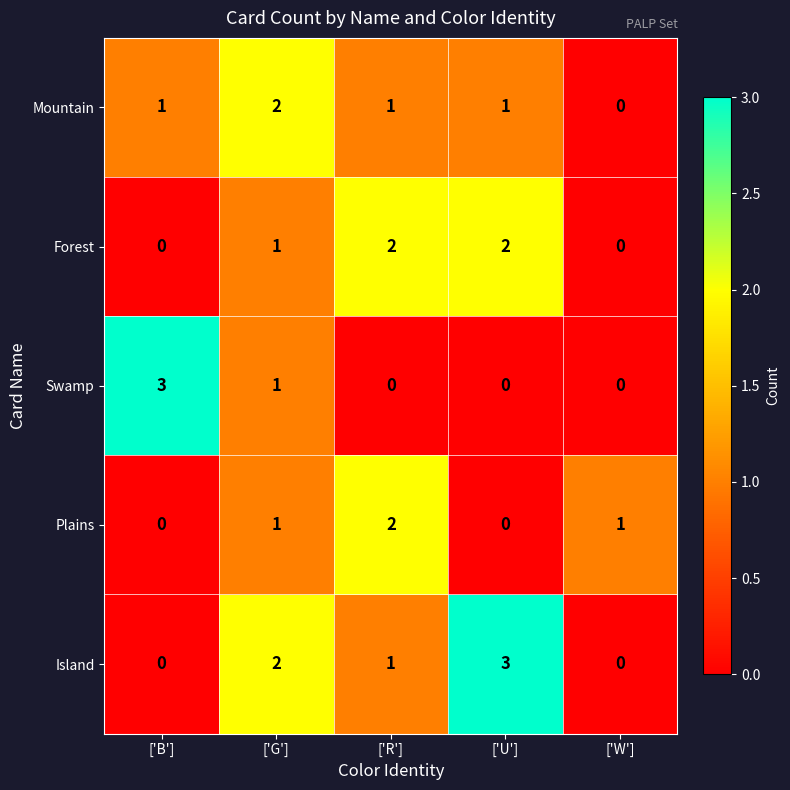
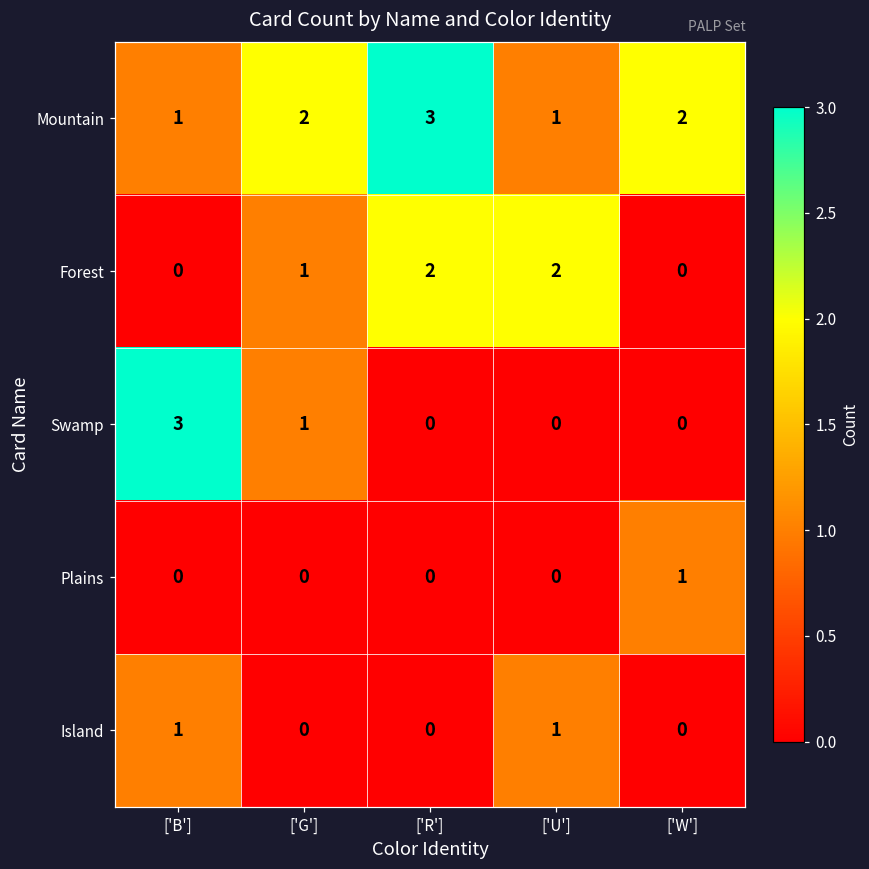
  {
    "Mountain": {
      "['B']": 1,
      "['G']": 2,
-     "['R']": 1,
+     "['R']": 3,
      "['U']": 1,
-     "['W']": 0
+     "['W']": 2
    },
    "Forest": {
      "['B']": 0,
      "['G']": 1,
      "['R']": 2,
      "['U']": 2,
      "['W']": 0
    },
    "Swamp": {
      "['B']": 3,
      "['G']": 1,
      "['R']": 0,
      "['U']": 0,
      "['W']": 0
    },
    "Plains": {
      "['B']": 0,
-     "['G']": 1,
-     "['R']": 2,
+     "['G']": 0,
+     "['R']": 0,
      "['U']": 0,
      "['W']": 1
    },
    "Island": {
-     "['B']": 0,
-     "['G']": 2,
-     "['R']": 1,
-     "['U']": 3,
+     "['B']": 1,
+     "['G']": 0,
+     "['R']": 0,
+     "['U']": 1,
      "['W']": 0
    }
  }
